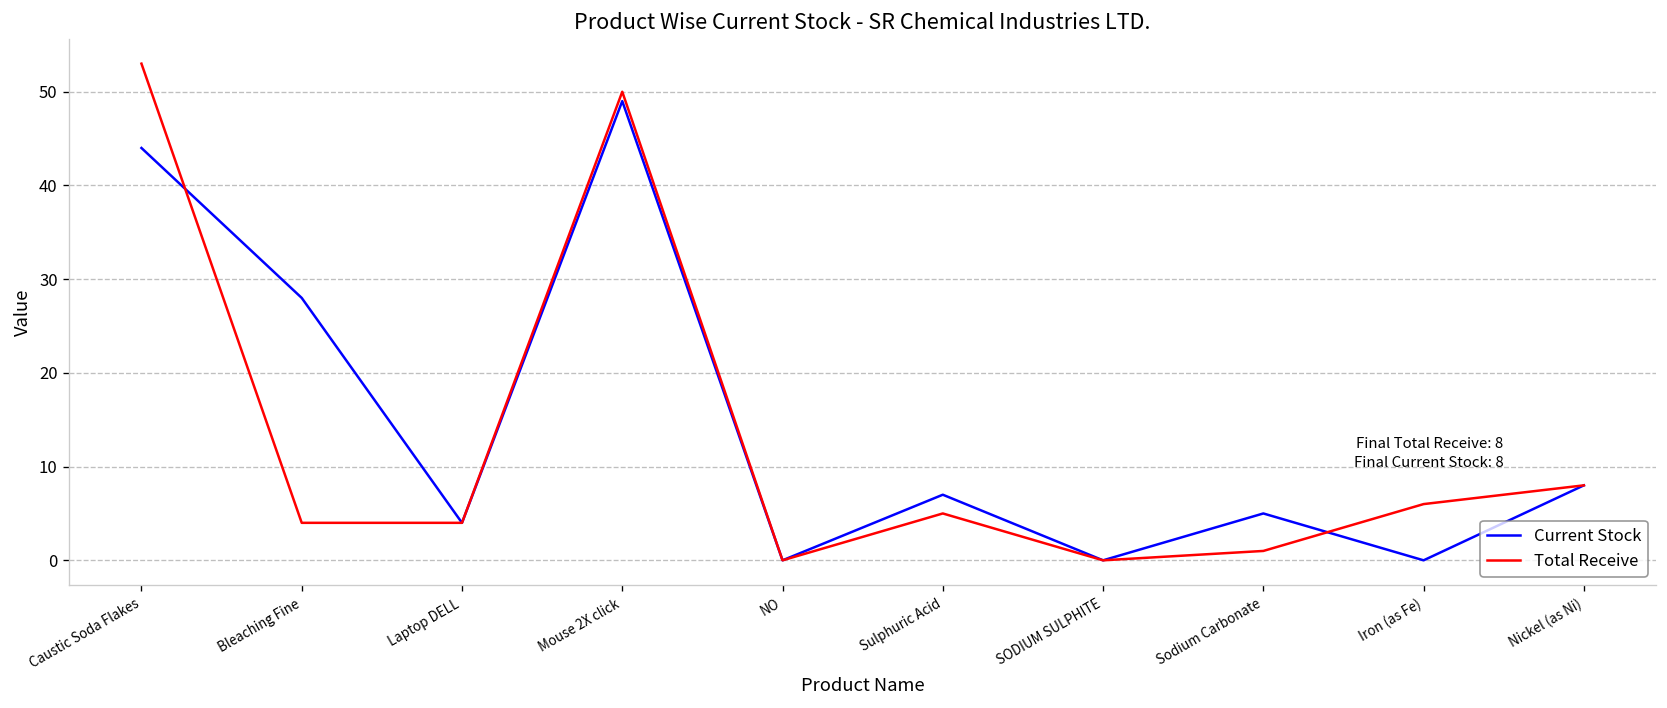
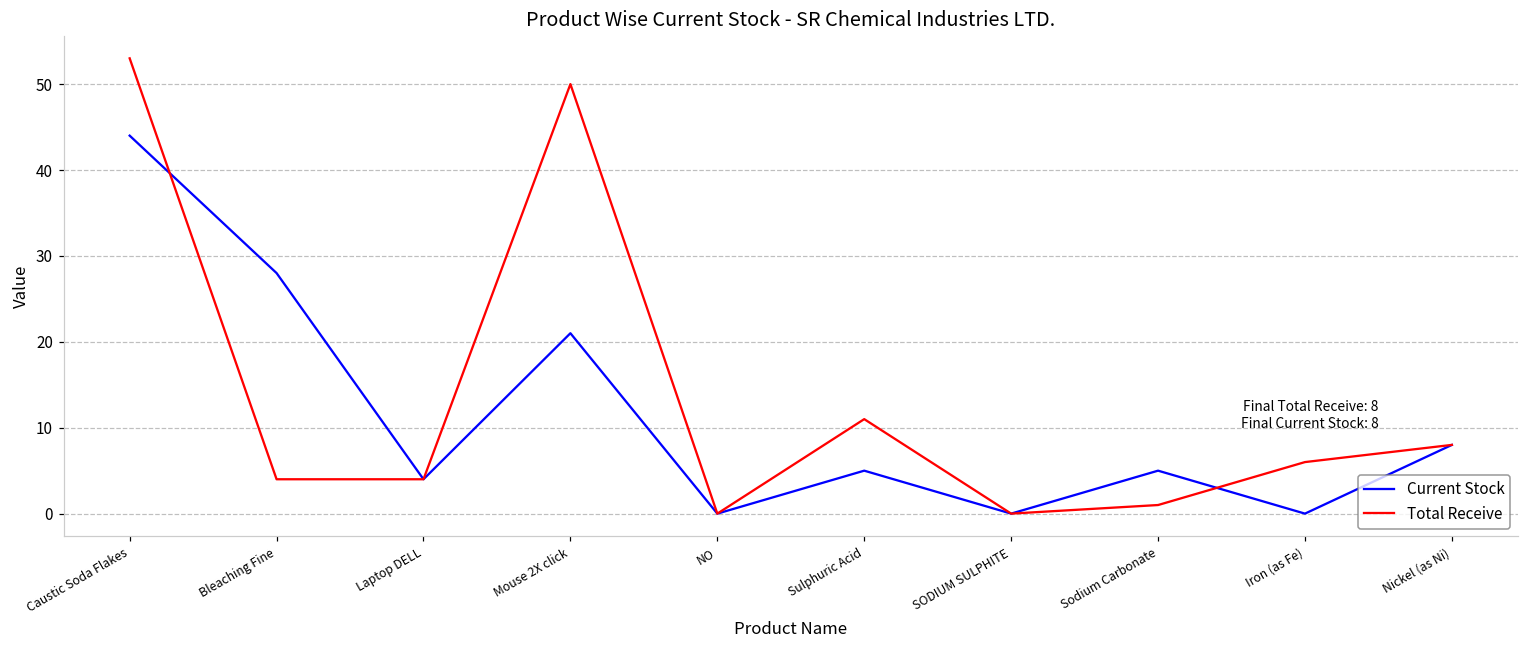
  {
    "Current Stock": {
      "Caustic Soda Flakes": 44,
      "Bleaching Fine": 28,
-     "Mouse 2X click": 49,
-     "Sulphuric Acid": 7,
+     "Mouse 2X click": 21,
+     "Sulphuric Acid": 5,
      "Sodium Carbonate": 5,
      "Iron (as Fe)": 0
    },
    "Total Receive": {
      "Caustic Soda Flakes": 53,
      "Bleaching Fine": 4,
      "Mouse 2X click": 50,
-     "Sulphuric Acid": 5,
+     "Sulphuric Acid": 11,
      "Sodium Carbonate": 1,
      "Iron (as Fe)": 6
    }
  }
